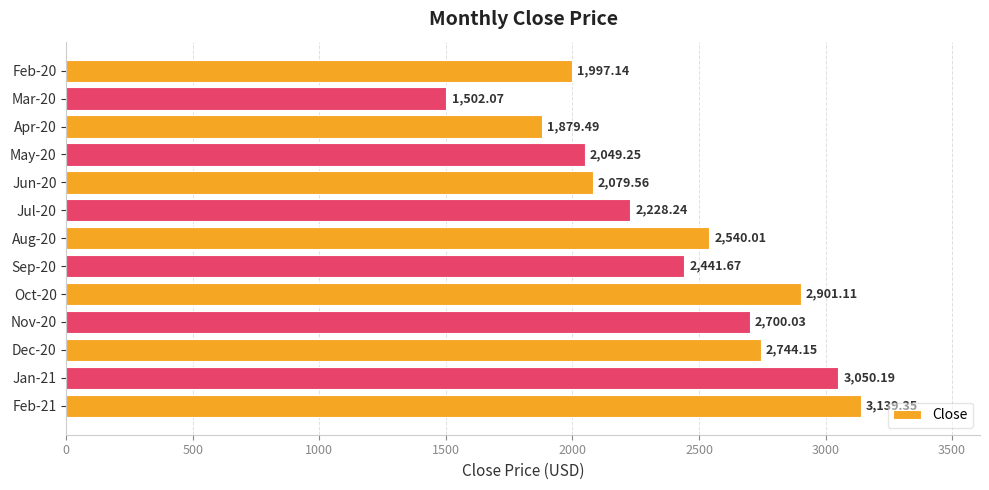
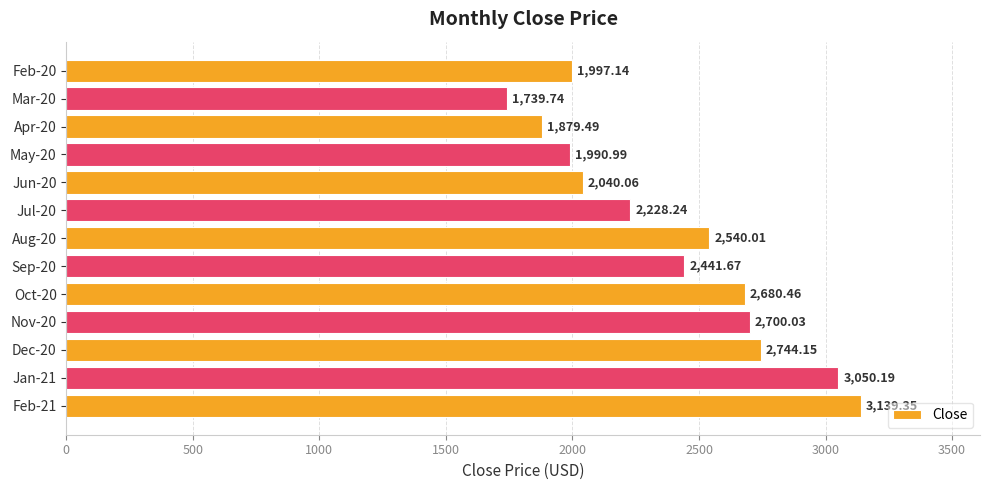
  {
    "Feb-20": "1,997.14",
-   "Mar-20": "1,502.07",
+   "Mar-20": "1,739.74",
    "Apr-20": "1,879.49",
-   "May-20": "2,049.25",
-   "Jun-20": "2,079.56",
+   "May-20": "1,990.99",
+   "Jun-20": "2,040.06",
    "Jul-20": "2,228.24",
    "Aug-20": "2,540.01",
    "Sep-20": "2,441.67",
-   "Oct-20": "2,901.11",
+   "Oct-20": "2,680.46",
    "Nov-20": "2,700.03",
    "Dec-20": "2,744.15",
    "Jan-21": "3,050.19"
  }
